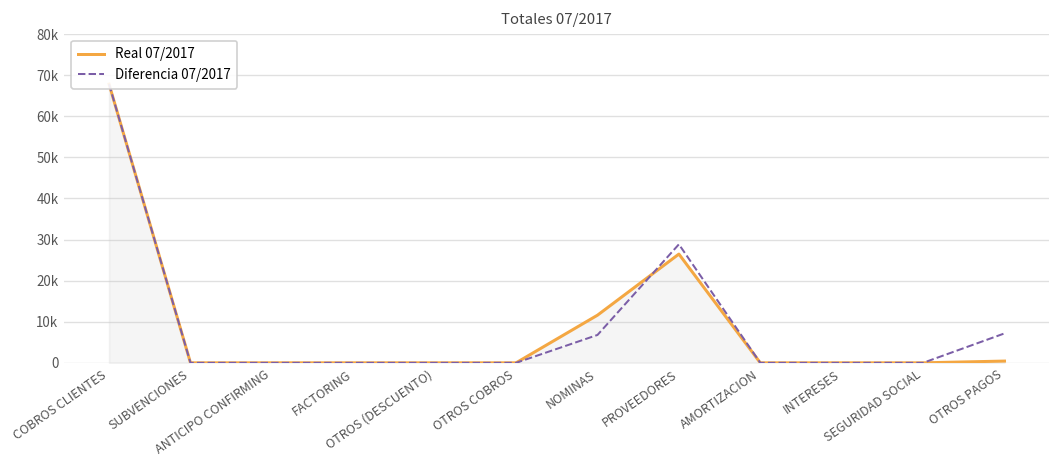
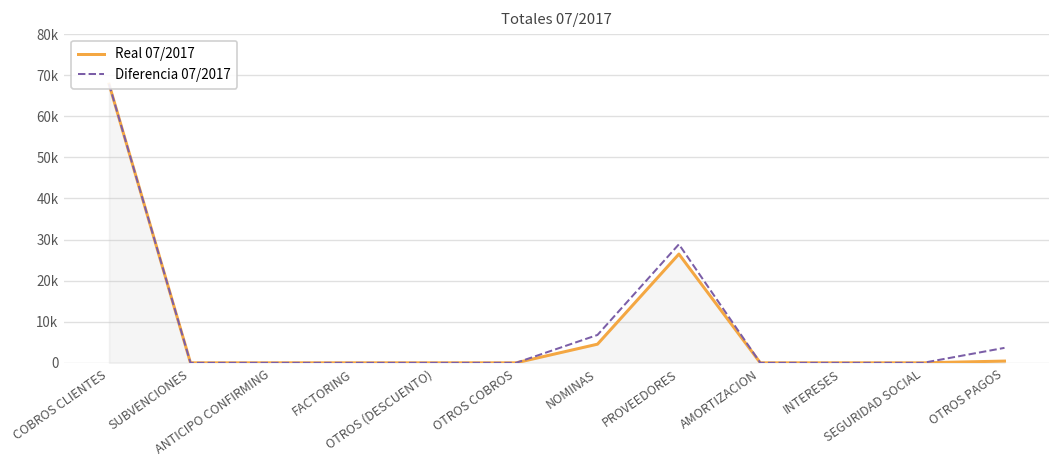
  {
    "Real 07/2017": {
-     "NOMINAS": 12000,
+     "NOMINAS": 5000,
      "PROVEEDORES": 26000,
      "OTROS PAGOS": 0
    },
    "Diferencia 07/2017": {
      "NOMINAS": 7000,
      "PROVEEDORES": 29000,
-     "OTROS PAGOS": 7000
+     "OTROS PAGOS": 4000
    }
  }
